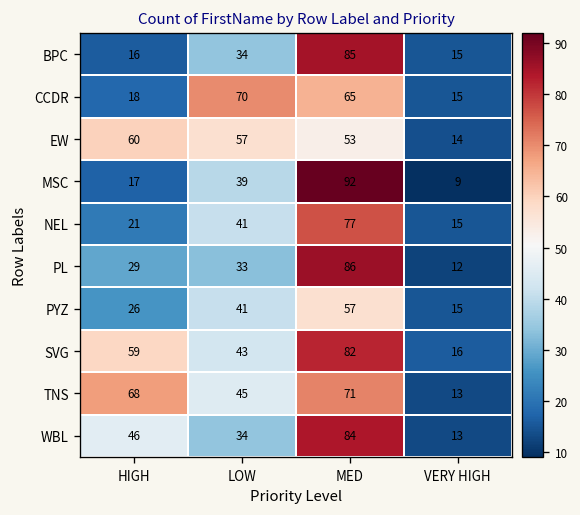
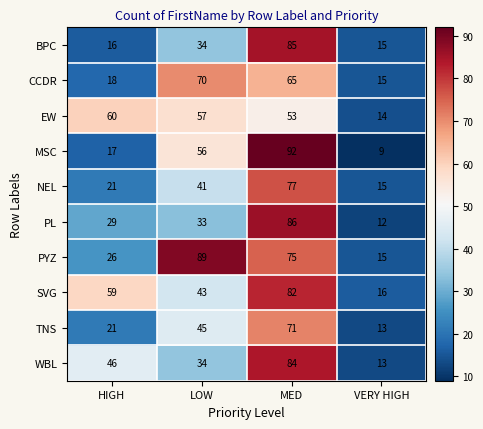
  {
    "BPC": {
      "HIGH": 16,
      "LOW": 34,
      "MED": 85,
      "VERY HIGH": 15
    },
    "CCDR": {
      "HIGH": 18,
      "LOW": 70,
      "MED": 65,
      "VERY HIGH": 15
    },
    "EW": {
      "HIGH": 60,
      "LOW": 57,
      "MED": 53,
      "VERY HIGH": 14
    },
    "MSC": {
      "HIGH": 17,
-     "LOW": 39,
+     "LOW": 56,
      "MED": 92,
      "VERY HIGH": 9
    },
    "NEL": {
      "HIGH": 21,
      "LOW": 41,
      "MED": 77,
      "VERY HIGH": 15
    },
    "PL": {
      "HIGH": 29,
      "LOW": 33,
      "MED": 86,
      "VERY HIGH": 12
    },
    "PYZ": {
      "HIGH": 26,
-     "LOW": 41,
-     "MED": 57,
+     "LOW": 89,
+     "MED": 75,
      "VERY HIGH": 15
    },
    "SVG": {
      "HIGH": 59,
      "LOW": 43,
      "MED": 82,
      "VERY HIGH": 16
    },
    "TNS": {
-     "HIGH": 68,
+     "HIGH": 21,
      "LOW": 45,
      "MED": 71,
      "VERY HIGH": 13
    },
    "WBL": {
      "HIGH": 46,
      "LOW": 34,
      "MED": 84,
      "VERY HIGH": 13
    }
  }
